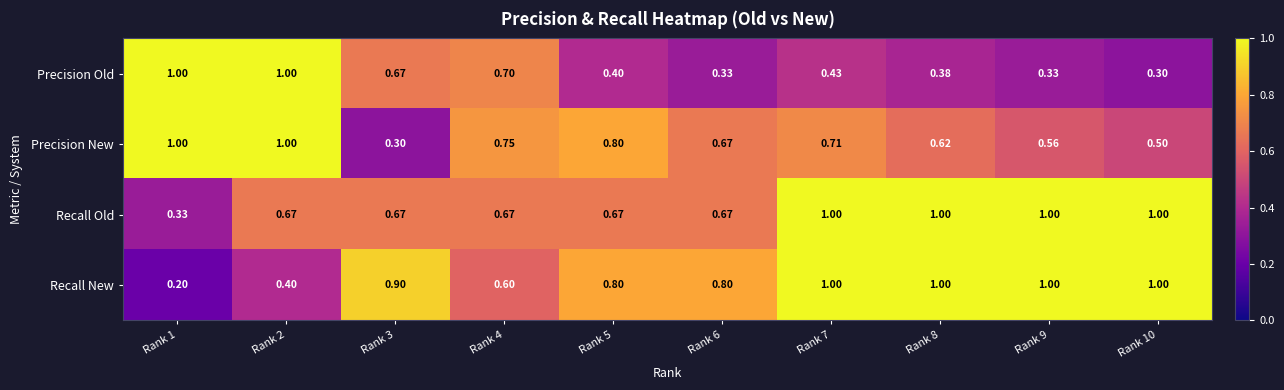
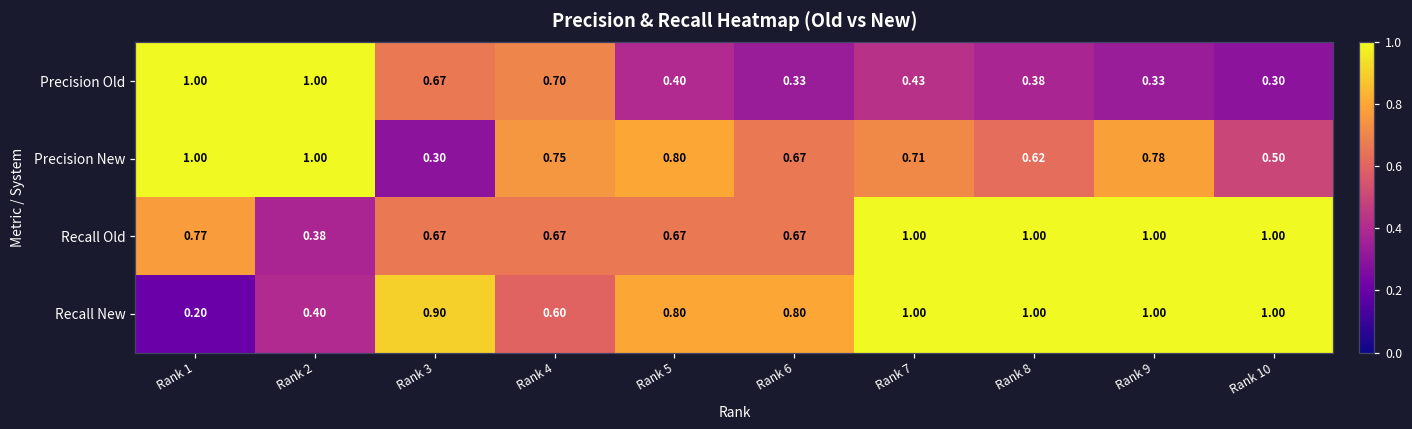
  {
    "Precision Old": {
      "Rank 1": 1.00,
      "Rank 2": 1.00,
      "Rank 3": 0.67,
      "Rank 4": 0.70,
      "Rank 5": 0.40,
      "Rank 6": 0.33,
      "Rank 7": 0.43,
      "Rank 8": 0.38,
      "Rank 9": 0.33,
      "Rank 10": 0.30
    },
    "Precision New": {
      "Rank 1": 1.00,
      "Rank 2": 1.00,
      "Rank 3": 0.30,
      "Rank 4": 0.75,
      "Rank 5": 0.80,
      "Rank 6": 0.67,
      "Rank 7": 0.71,
      "Rank 8": 0.62,
-     "Rank 9": 0.56,
+     "Rank 9": 0.78,
      "Rank 10": 0.50
    },
    "Recall Old": {
-     "Rank 1": 0.33,
-     "Rank 2": 0.67,
+     "Rank 1": 0.77,
+     "Rank 2": 0.38,
      "Rank 3": 0.67,
      "Rank 4": 0.67,
      "Rank 5": 0.67,
      "Rank 6": 0.67,
      "Rank 7": 1.00,
      "Rank 8": 1.00,
      "Rank 9": 1.00,
      "Rank 10": 1.00
    },
    "Recall New": {
      "Rank 1": 0.20,
      "Rank 2": 0.40,
      "Rank 3": 0.90,
      "Rank 4": 0.60,
      "Rank 5": 0.80,
      "Rank 6": 0.80,
      "Rank 7": 1.00,
      "Rank 8": 1.00,
      "Rank 9": 1.00,
      "Rank 10": 1.00
    }
  }
